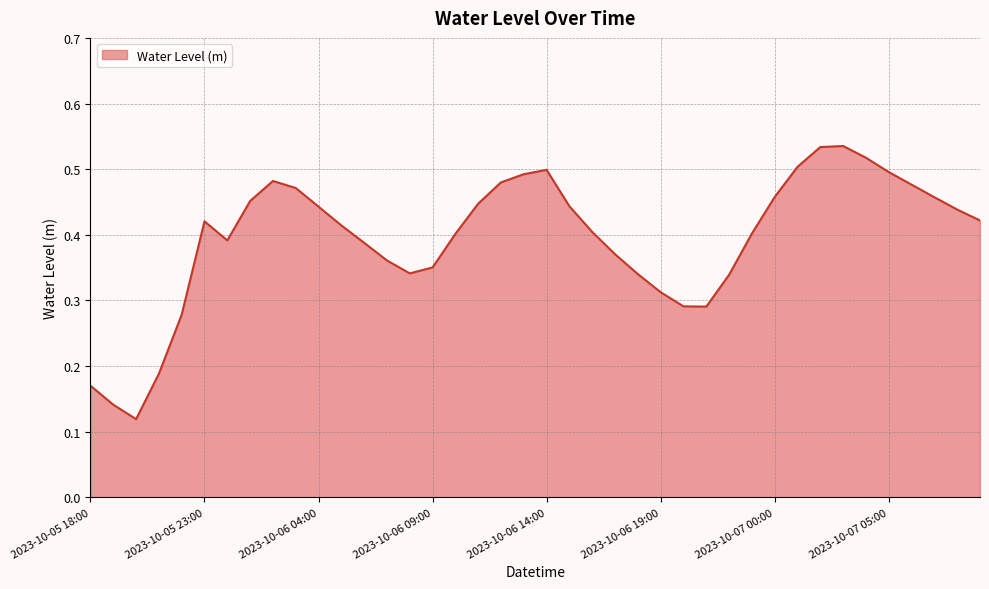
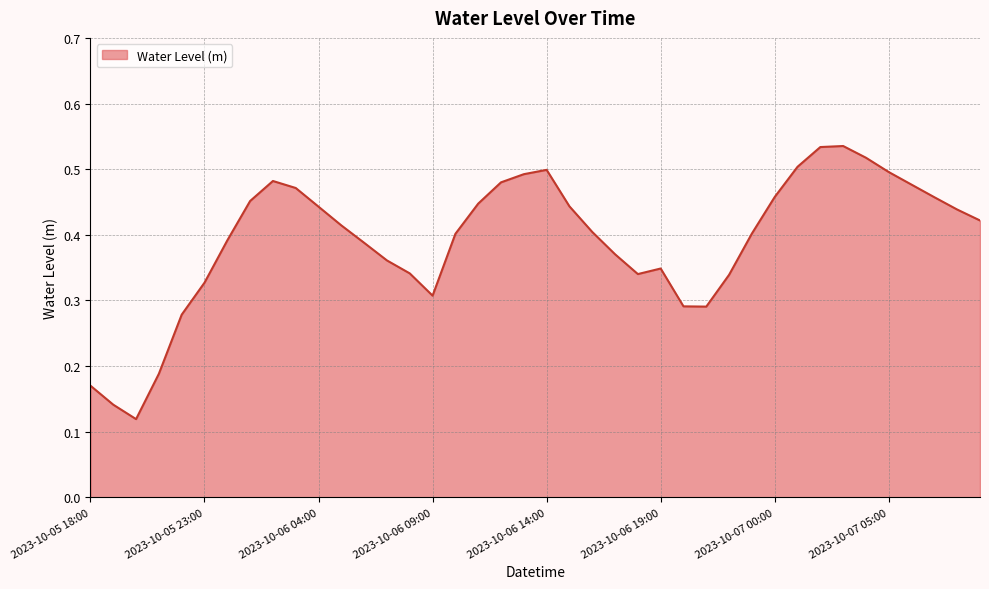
  {
    "2023-10-05 18:00": 0.17,
-   "2023-10-05 23:00": 0.42,
+   "2023-10-05 23:00": 0.33,
    "2023-10-06 04:00": 0.44,
-   "2023-10-06 09:00": 0.35,
+   "2023-10-06 09:00": 0.31,
    "2023-10-06 14:00": 0.50,
-   "2023-10-06 19:00": 0.31,
+   "2023-10-06 19:00": 0.35,
    "2023-10-07 00:00": 0.46,
    "2023-10-07 05:00": 0.50
  }
